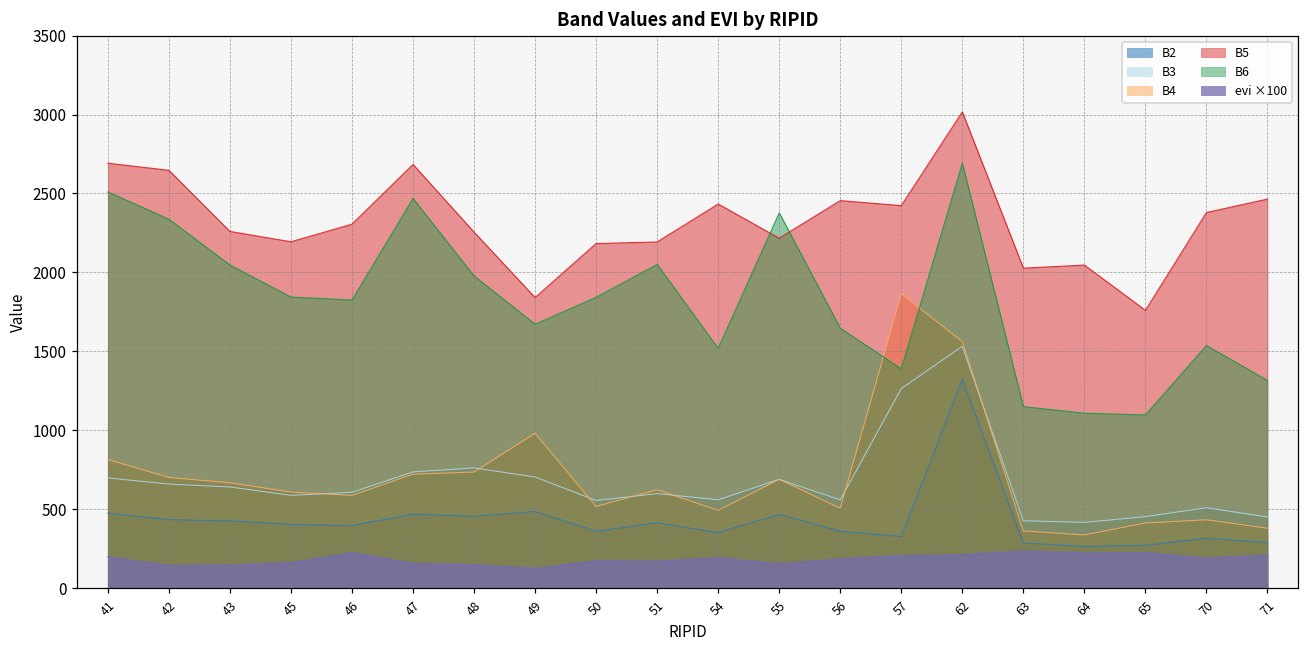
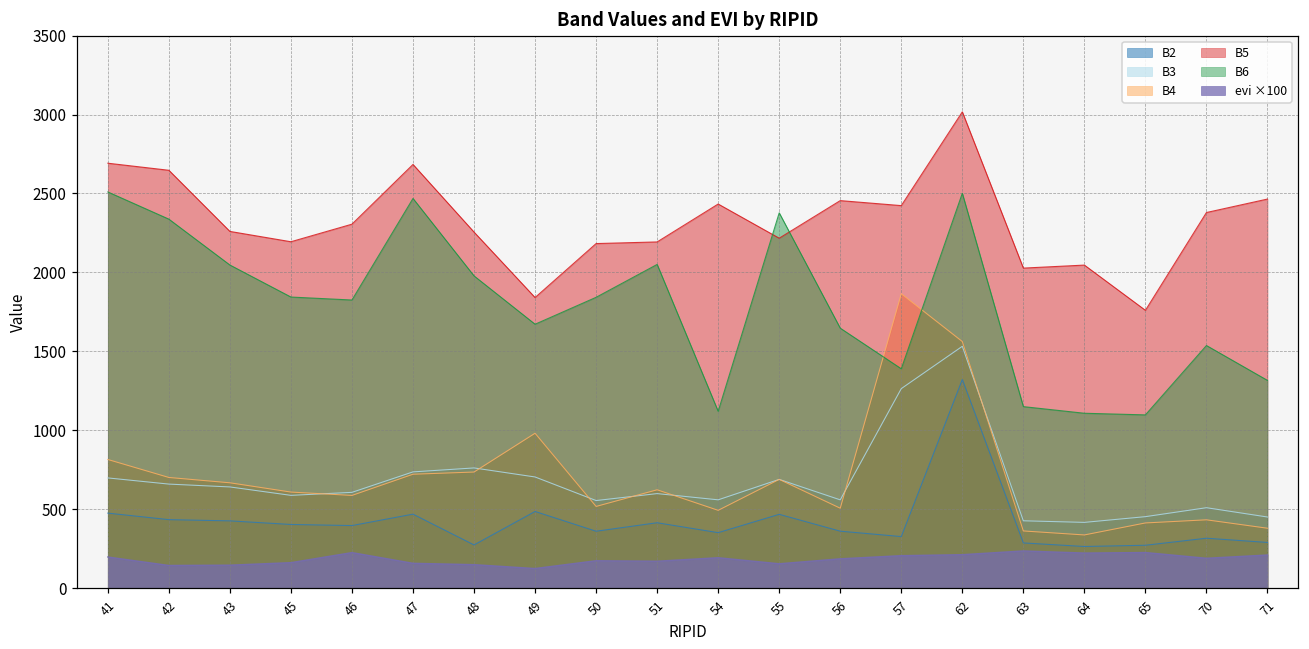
  {
    "B2": {
      "41": 480,
      "42": 430,
      "43": 430,
      "45": 400,
      "46": 400,
      "47": 470,
-     "48": 460,
+     "48": 270,
      "49": 490,
      "50": 360,
      "51": 420,
      "54": 350,
      "55": 470,
      "56": 360,
      "57": 330,
      "62": 1320,
      "63": 290,
      "64": 260,
      "65": 270,
      "70": 320,
      "71": 290
    },
    "B3": {
      "41": 700,
      "42": 660,
      "43": 640,
      "45": 590,
      "46": 610,
      "48": 760,
      "49": 700,
      "50": 560,
      "51": 600,
      "54": 560,
      "56": 560,
      "57": 1260,
      "62": 1530,
      "63": 430,
      "64": 420,
      "65": 450,
      "70": 510,
      "71": 450
    },
    "B4": {
      "41": 820,
      "42": 700,
      "43": 670,
      "45": 610,
      "46": 590,
      "48": 740,
      "49": 980,
      "50": 520,
      "51": 620,
      "54": 490,
      "56": 510,
      "57": 1870,
      "62": 1560,
      "63": 360,
      "64": 340,
      "65": 410,
      "70": 430,
      "71": 380
    },
    "B5": {
      "41": 2690,
      "42": 2650,
      "43": 2260,
      "45": 2190,
      "46": 2310,
      "47": 2680,
      "48": 2260,
      "49": 1840,
      "50": 2180,
      "51": 2190,
      "54": 2430,
      "55": 2220,
      "56": 2450,
      "57": 2420,
      "62": 3020,
      "63": 2030,
      "64": 2050,
      "65": 1760,
      "70": 2380,
      "71": 2460
    },
    "B6": {
      "41": 2510,
      "42": 2340,
      "43": 2050,
      "45": 1840,
      "46": 1830,
      "47": 2470,
      "48": 1980,
      "49": 1670,
      "50": 1840,
      "51": 2050,
-     "54": 1520,
+     "54": 1120,
      "55": 2380,
      "56": 1650,
      "57": 1390,
-     "62": 2690,
+     "62": 2500,
      "63": 1150,
      "64": 1110,
      "65": 1100,
      "70": 1540,
      "71": 1320
    },
    "evi ×100": {
      "41": 200,
      "42": 140,
      "43": 150,
      "45": 160,
      "46": 230,
      "47": 160,
      "48": 150,
      "49": 130,
      "50": 170,
      "51": 170,
      "54": 190,
      "55": 160,
      "56": 190,
      "57": 210,
      "62": 210,
      "63": 240,
      "64": 220,
      "65": 230,
      "70": 190,
      "71": 210
    }
  }
